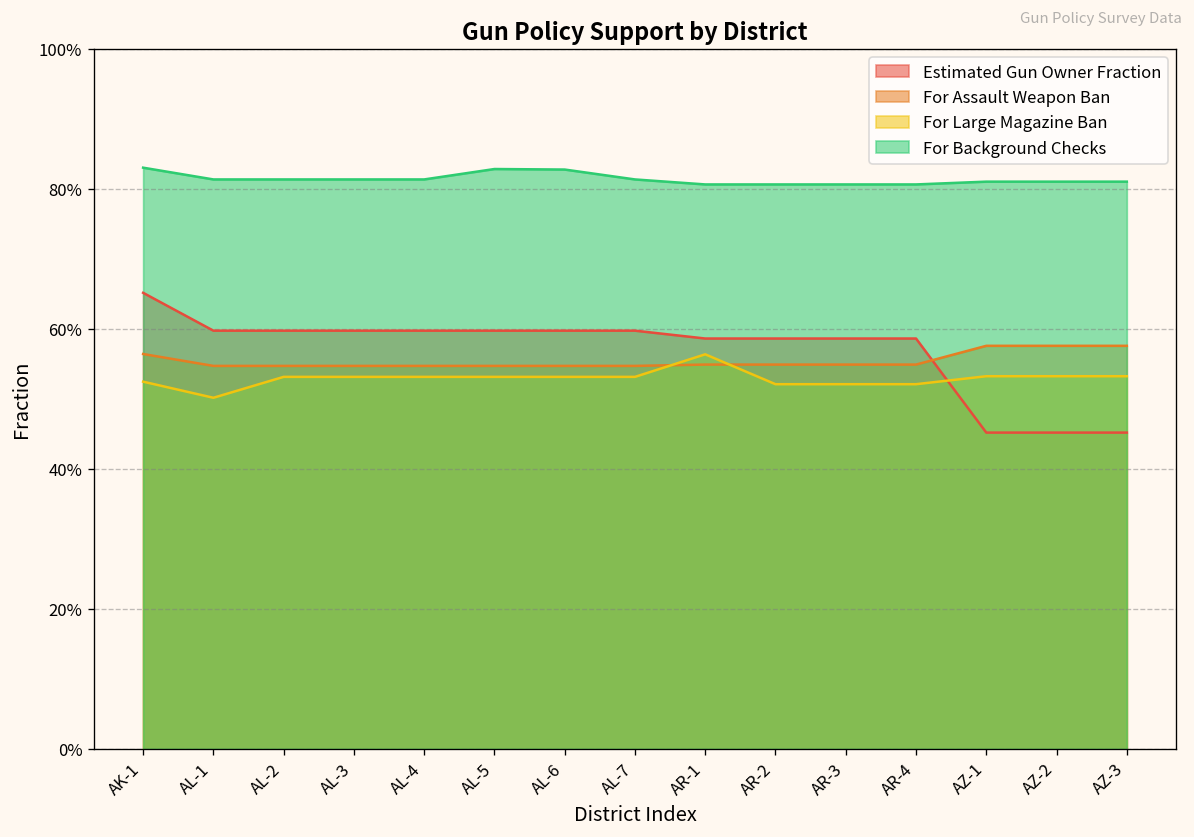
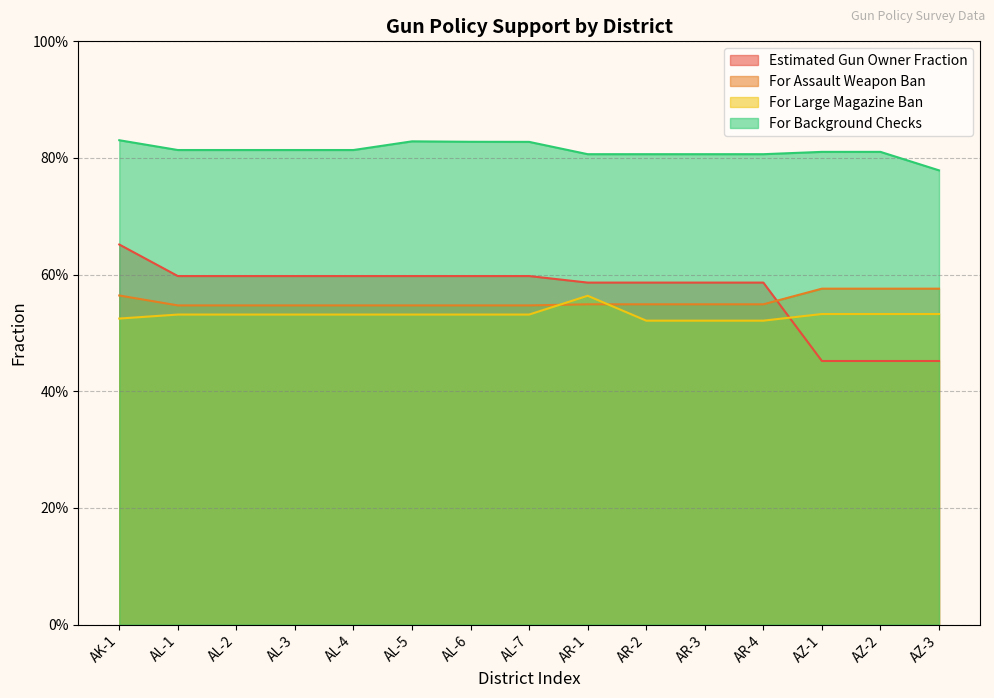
  {
    "For Large Magazine Ban": {
      "AK-1": "52%",
-     "AL-1": "50%",
+     "AL-1": "53%",
      "AL-2": "53%",
      "AL-3": "53%",
      "AL-4": "53%",
      "AL-5": "53%",
      "AL-6": "53%",
      "AL-7": "53%",
      "AR-1": "56%",
      "AR-2": "52%",
      "AR-3": "52%",
      "AR-4": "52%",
      "AZ-1": "53%",
      "AZ-2": "53%",
      "AZ-3": "53%"
    },
    "For Background Checks": {
      "AK-1": "83%",
      "AL-1": "81%",
      "AL-2": "81%",
      "AL-3": "81%",
      "AL-4": "81%",
      "AL-5": "83%",
      "AL-6": "83%",
-     "AL-7": "81%",
+     "AL-7": "83%",
      "AR-1": "81%",
      "AR-2": "81%",
      "AR-3": "81%",
      "AR-4": "81%",
      "AZ-1": "81%",
      "AZ-2": "81%",
-     "AZ-3": "81%"
+     "AZ-3": "78%"
    }
  }
